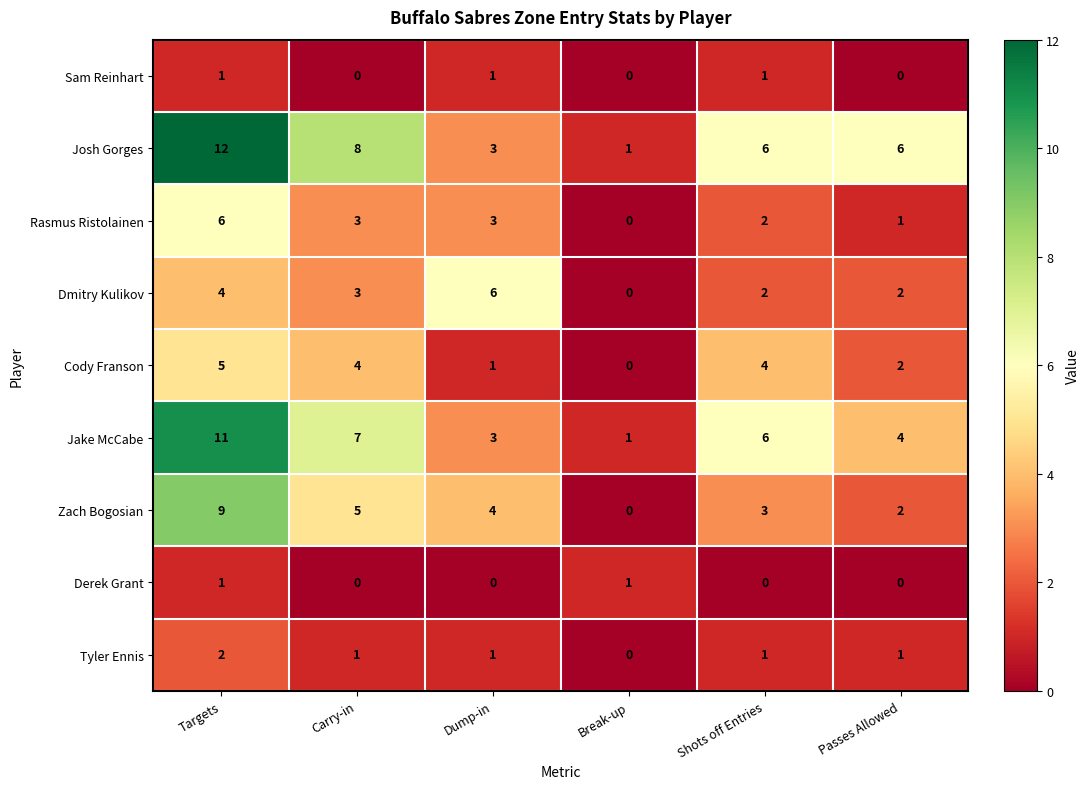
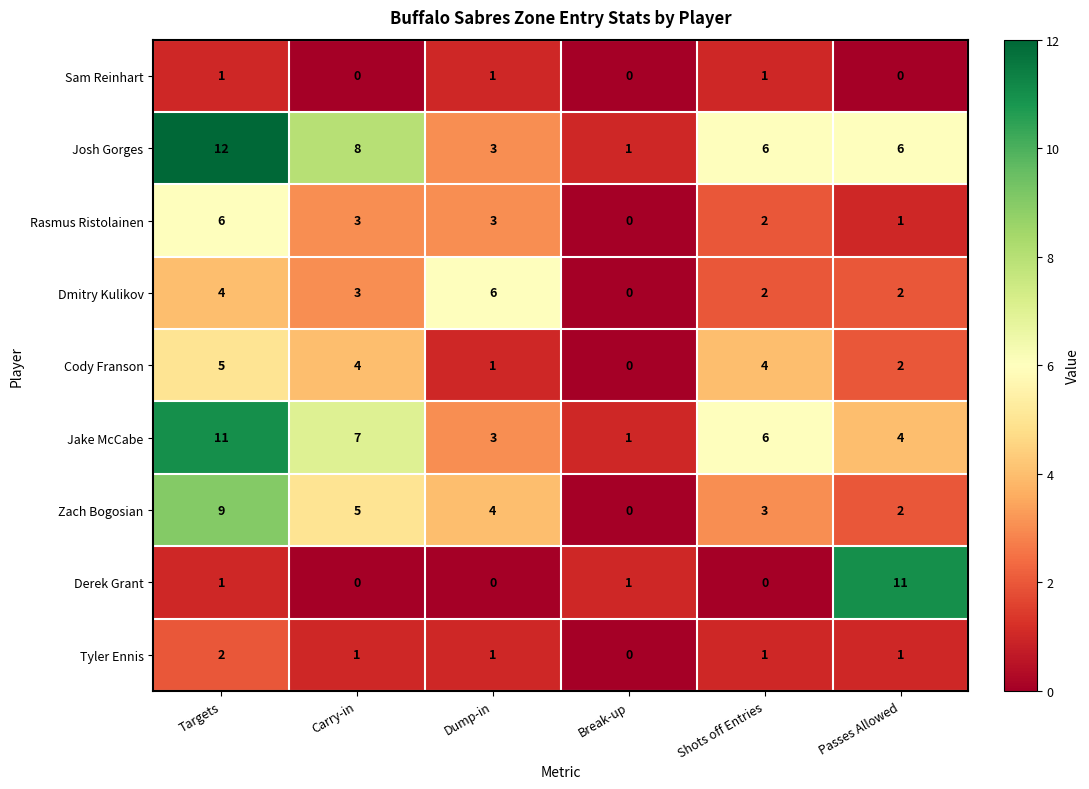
  {
    "Sam Reinhart": {
      "Targets": 1,
      "Carry-in": 0,
      "Dump-in": 1,
      "Break-up": 0,
      "Shots off Entries": 1,
      "Passes Allowed": 0
    },
    "Josh Gorges": {
      "Targets": 12,
      "Carry-in": 8,
      "Dump-in": 3,
      "Break-up": 1,
      "Shots off Entries": 6,
      "Passes Allowed": 6
    },
    "Rasmus Ristolainen": {
      "Targets": 6,
      "Carry-in": 3,
      "Dump-in": 3,
      "Break-up": 0,
      "Shots off Entries": 2,
      "Passes Allowed": 1
    },
    "Dmitry Kulikov": {
      "Targets": 4,
      "Carry-in": 3,
      "Dump-in": 6,
      "Break-up": 0,
      "Shots off Entries": 2,
      "Passes Allowed": 2
    },
    "Cody Franson": {
      "Targets": 5,
      "Carry-in": 4,
      "Dump-in": 1,
      "Break-up": 0,
      "Shots off Entries": 4,
      "Passes Allowed": 2
    },
    "Jake McCabe": {
      "Targets": 11,
      "Carry-in": 7,
      "Dump-in": 3,
      "Break-up": 1,
      "Shots off Entries": 6,
      "Passes Allowed": 4
    },
    "Zach Bogosian": {
      "Targets": 9,
      "Carry-in": 5,
      "Dump-in": 4,
      "Break-up": 0,
      "Shots off Entries": 3,
      "Passes Allowed": 2
    },
    "Derek Grant": {
      "Targets": 1,
      "Carry-in": 0,
      "Dump-in": 0,
      "Break-up": 1,
      "Shots off Entries": 0,
-     "Passes Allowed": 0
+     "Passes Allowed": 11
    },
    "Tyler Ennis": {
      "Targets": 2,
      "Carry-in": 1,
      "Dump-in": 1,
      "Break-up": 0,
      "Shots off Entries": 1,
      "Passes Allowed": 1
    }
  }
